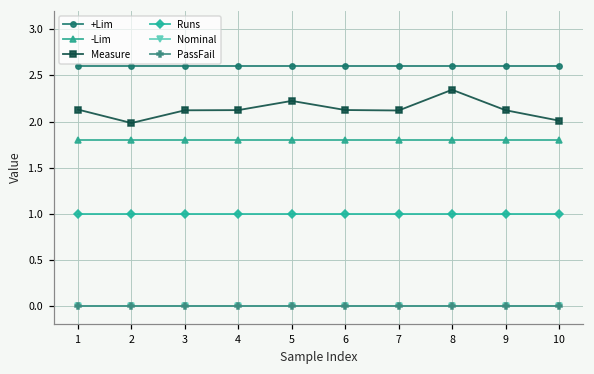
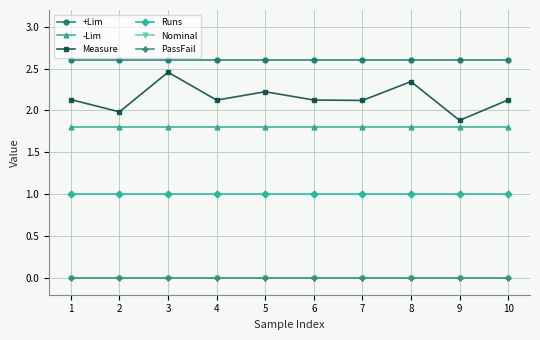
  {
    "Measure": {
      "1": 2.1,
      "2": 2.0,
-     "3": 2.1,
+     "3": 2.5,
      "4": 2.1,
      "5": 2.2,
      "6": 2.1,
      "7": 2.1,
      "8": 2.3,
-     "9": 2.1,
-     "10": 2.0
+     "9": 1.9,
+     "10": 2.1
    }
  }
